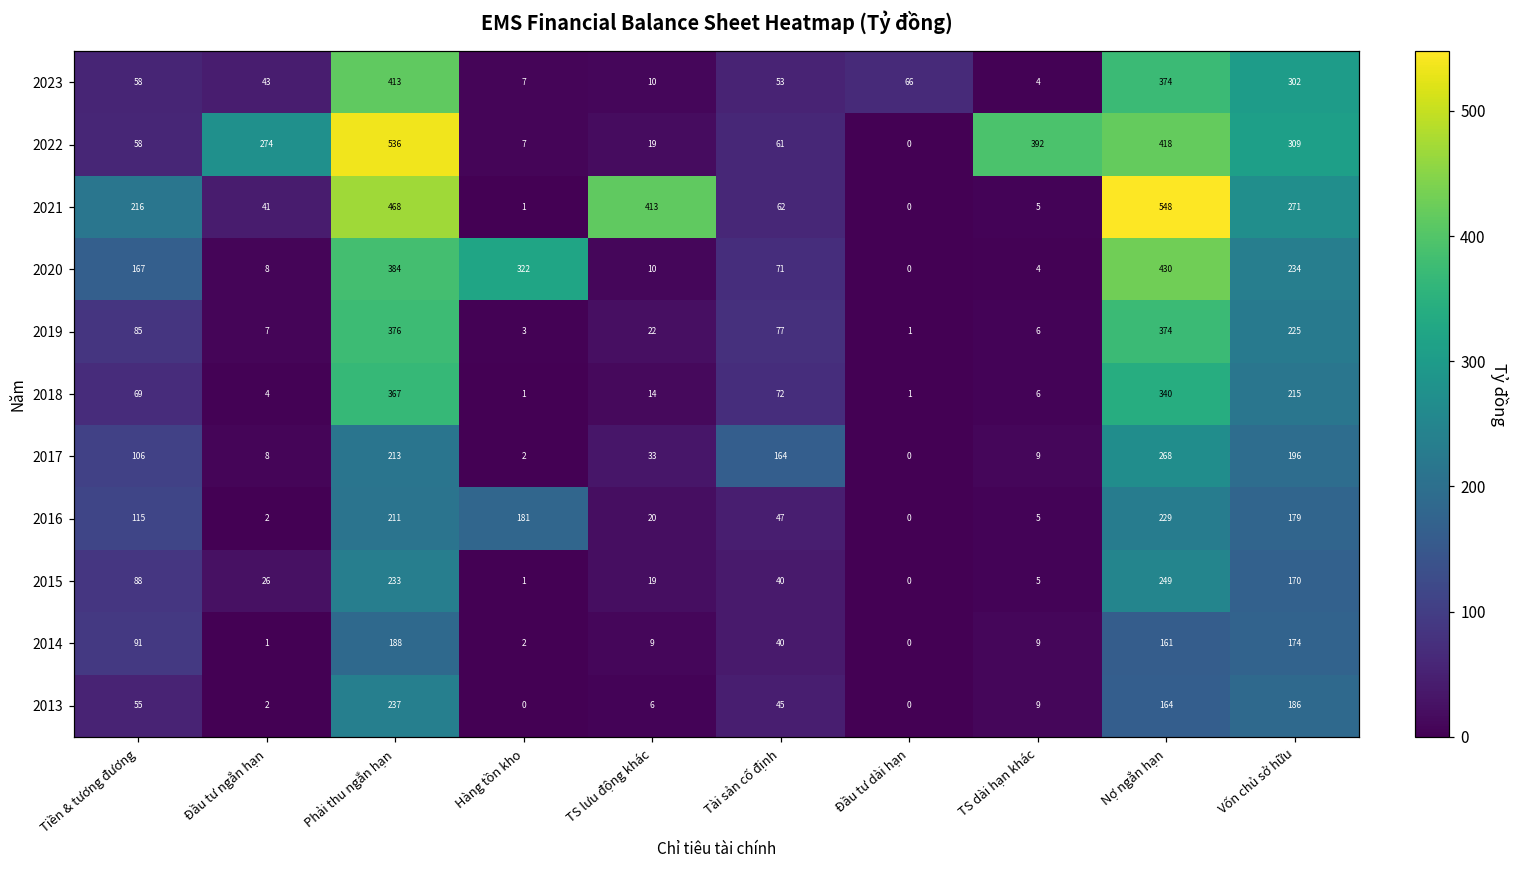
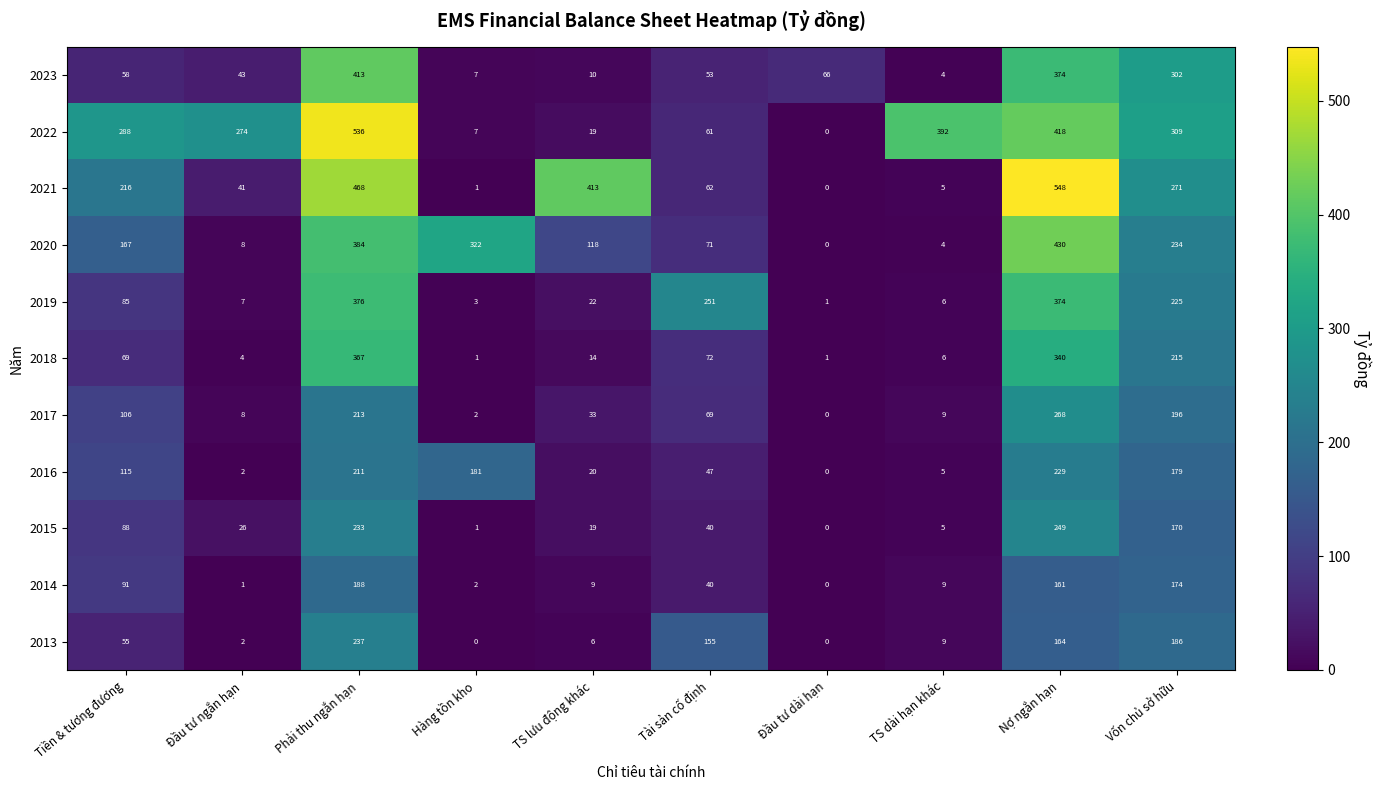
  {
    "2023": {
      "Tiền & tương đương": 58,
      "Đầu tư ngắn hạn": 43,
      "Phải thu ngắn hạn": 413,
      "Hàng tồn kho": 7,
      "TS lưu động khác": 10,
      "Tài sản cố định": 53,
      "Đầu tư dài hạn": 66,
      "TS dài hạn khác": 4,
      "Nợ ngắn hạn": 374,
      "Vốn chủ sở hữu": 302
    },
    "2022": {
-     "Tiền & tương đương": 58,
+     "Tiền & tương đương": 288,
      "Đầu tư ngắn hạn": 274,
      "Phải thu ngắn hạn": 536,
      "Hàng tồn kho": 7,
      "TS lưu động khác": 19,
      "Tài sản cố định": 61,
      "Đầu tư dài hạn": 0,
      "TS dài hạn khác": 392,
      "Nợ ngắn hạn": 418,
      "Vốn chủ sở hữu": 309
    },
    "2021": {
      "Tiền & tương đương": 216,
      "Đầu tư ngắn hạn": 41,
      "Phải thu ngắn hạn": 468,
      "Hàng tồn kho": 1,
      "TS lưu động khác": 413,
      "Tài sản cố định": 62,
      "Đầu tư dài hạn": 0,
      "TS dài hạn khác": 5,
      "Nợ ngắn hạn": 548,
      "Vốn chủ sở hữu": 271
    },
    "2020": {
      "Tiền & tương đương": 167,
      "Đầu tư ngắn hạn": 8,
      "Phải thu ngắn hạn": 384,
      "Hàng tồn kho": 322,
-     "TS lưu động khác": 10,
+     "TS lưu động khác": 118,
      "Tài sản cố định": 71,
      "Đầu tư dài hạn": 0,
      "TS dài hạn khác": 4,
      "Nợ ngắn hạn": 430,
      "Vốn chủ sở hữu": 234
    },
    "2019": {
      "Tiền & tương đương": 85,
      "Đầu tư ngắn hạn": 7,
      "Phải thu ngắn hạn": 376,
      "Hàng tồn kho": 3,
      "TS lưu động khác": 22,
-     "Tài sản cố định": 77,
+     "Tài sản cố định": 251,
      "Đầu tư dài hạn": 1,
      "TS dài hạn khác": 6,
      "Nợ ngắn hạn": 374,
      "Vốn chủ sở hữu": 225
    },
    "2018": {
      "Tiền & tương đương": 69,
      "Đầu tư ngắn hạn": 4,
      "Phải thu ngắn hạn": 367,
      "Hàng tồn kho": 1,
      "TS lưu động khác": 14,
      "Tài sản cố định": 72,
      "Đầu tư dài hạn": 1,
      "TS dài hạn khác": 6,
      "Nợ ngắn hạn": 340,
      "Vốn chủ sở hữu": 215
    },
    "2017": {
      "Tiền & tương đương": 106,
      "Đầu tư ngắn hạn": 8,
      "Phải thu ngắn hạn": 213,
      "Hàng tồn kho": 2,
      "TS lưu động khác": 33,
-     "Tài sản cố định": 164,
+     "Tài sản cố định": 69,
      "Đầu tư dài hạn": 0,
      "TS dài hạn khác": 9,
      "Nợ ngắn hạn": 268,
      "Vốn chủ sở hữu": 196
    },
    "2016": {
      "Tiền & tương đương": 115,
      "Đầu tư ngắn hạn": 2,
      "Phải thu ngắn hạn": 211,
      "Hàng tồn kho": 181,
      "TS lưu động khác": 20,
      "Tài sản cố định": 47,
      "Đầu tư dài hạn": 0,
      "TS dài hạn khác": 5,
      "Nợ ngắn hạn": 229,
      "Vốn chủ sở hữu": 179
    },
    "2015": {
      "Tiền & tương đương": 88,
      "Đầu tư ngắn hạn": 26,
      "Phải thu ngắn hạn": 233,
      "Hàng tồn kho": 1,
      "TS lưu động khác": 19,
      "Tài sản cố định": 40,
      "Đầu tư dài hạn": 0,
      "TS dài hạn khác": 5,
      "Nợ ngắn hạn": 249,
      "Vốn chủ sở hữu": 170
    },
    "2014": {
      "Tiền & tương đương": 91,
      "Đầu tư ngắn hạn": 1,
      "Phải thu ngắn hạn": 188,
      "Hàng tồn kho": 2,
      "TS lưu động khác": 9,
      "Tài sản cố định": 40,
      "Đầu tư dài hạn": 0,
      "TS dài hạn khác": 9,
      "Nợ ngắn hạn": 161,
      "Vốn chủ sở hữu": 174
    },
    "2013": {
      "Tiền & tương đương": 55,
      "Đầu tư ngắn hạn": 2,
      "Phải thu ngắn hạn": 237,
      "Hàng tồn kho": 0,
      "TS lưu động khác": 6,
-     "Tài sản cố định": 45,
+     "Tài sản cố định": 155,
      "Đầu tư dài hạn": 0,
      "TS dài hạn khác": 9,
      "Nợ ngắn hạn": 164,
      "Vốn chủ sở hữu": 186
    }
  }
